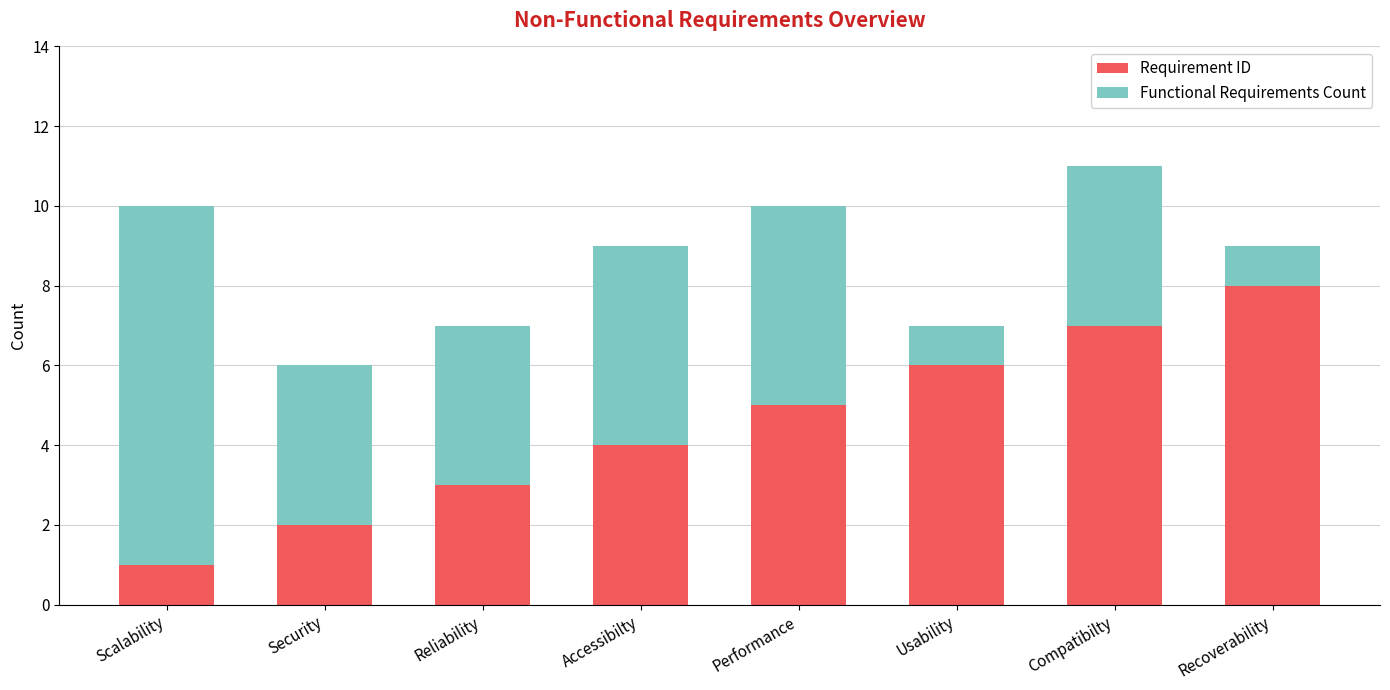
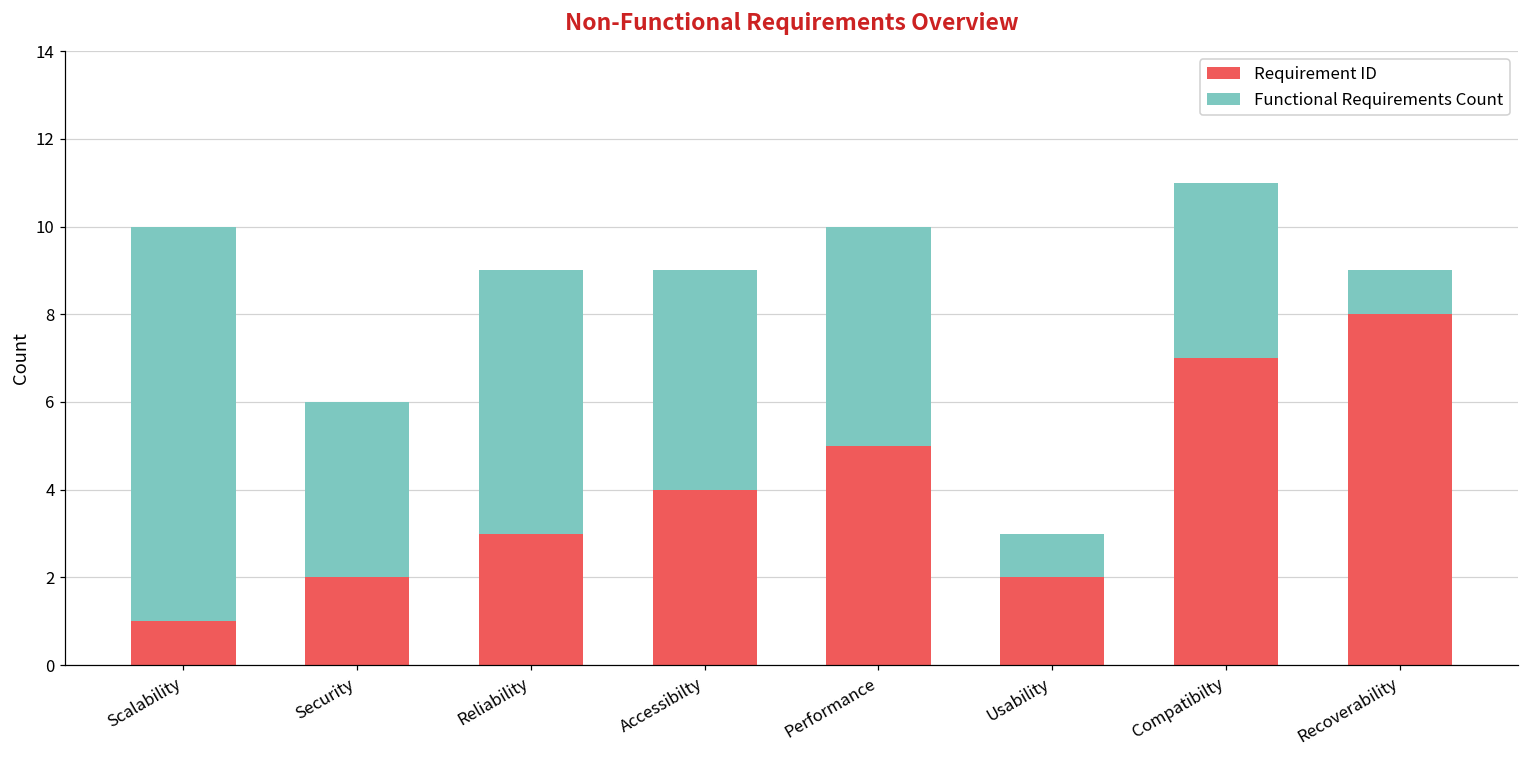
  {
    "Requirement ID": {
      "Scalability": 1,
      "Security": 2,
      "Reliability": 3,
      "Accessibilty": 4,
      "Performance": 5,
-     "Usability": 6,
+     "Usability": 2,
      "Compatibilty": 7,
      "Recoverability": 8
    },
    "Functional Requirements Count": {
      "Scalability": 9,
      "Security": 4,
-     "Reliability": 4,
+     "Reliability": 6,
      "Accessibilty": 5,
      "Performance": 5,
      "Usability": 1,
      "Compatibilty": 4,
      "Recoverability": 1
    }
  }
